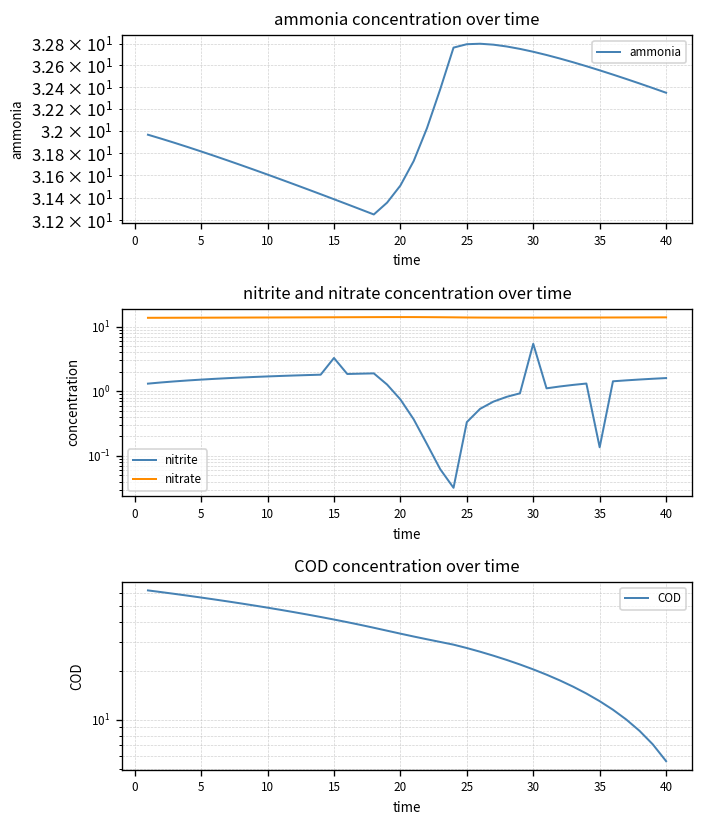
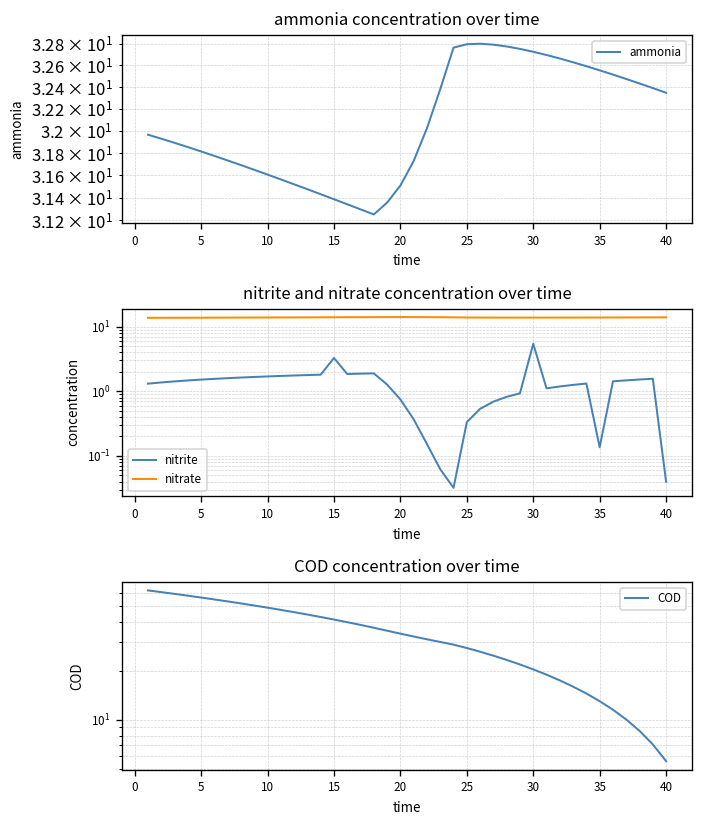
  {
    "nitrite and nitrate concentration over time": {
      "nitrite": {
        "5": 1.5,
        "10": 1.7,
        "15": 3,
        "20": 0.7,
        "25": 0.3,
        "30": 5,
        "35": 0.14,
-       "40": 1.6
+       "40": 0.04
      },
      "nitrate": {
        "5": 14,
        "10": 14,
        "15": 14,
        "20": 14,
        "25": 14,
        "30": 14,
        "35": 14,
        "40": 14
      }
    }
  }
